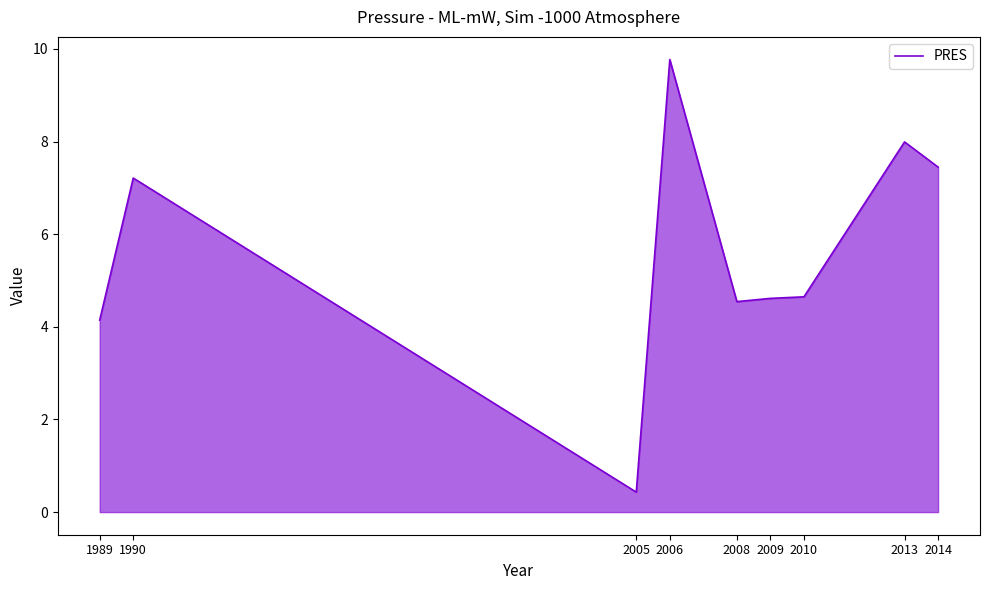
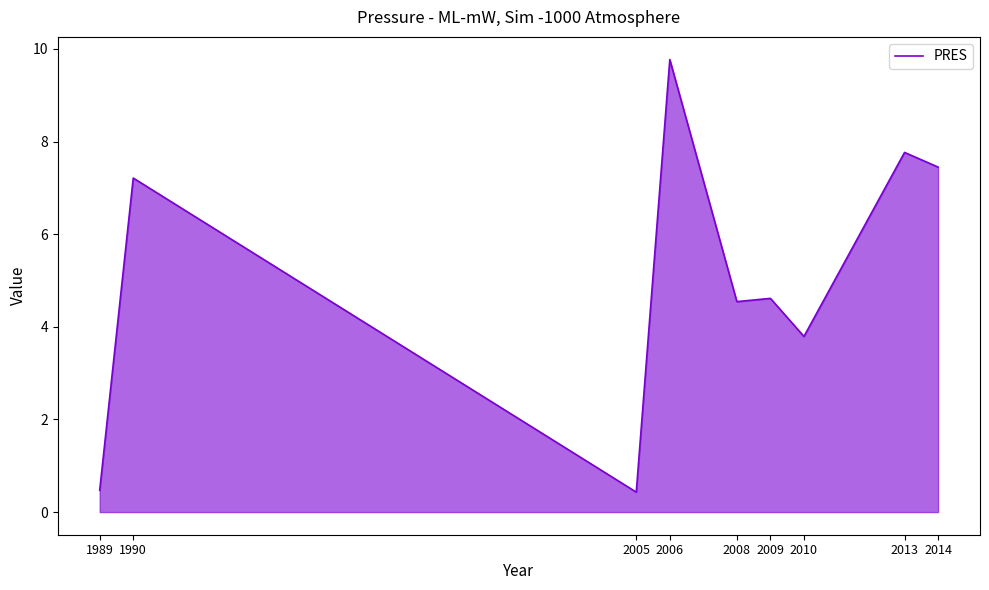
  {
-   "1989": 4.1,
+   "1989": 0.5,
    "1990": 7.2,
    "2005": 0.4,
    "2006": 9.8,
    "2008": 4.5,
    "2009": 4.6,
-   "2010": 4.6,
-   "2013": 8.0,
+   "2010": 3.8,
+   "2013": 7.8,
    "2014": 7.4
  }
